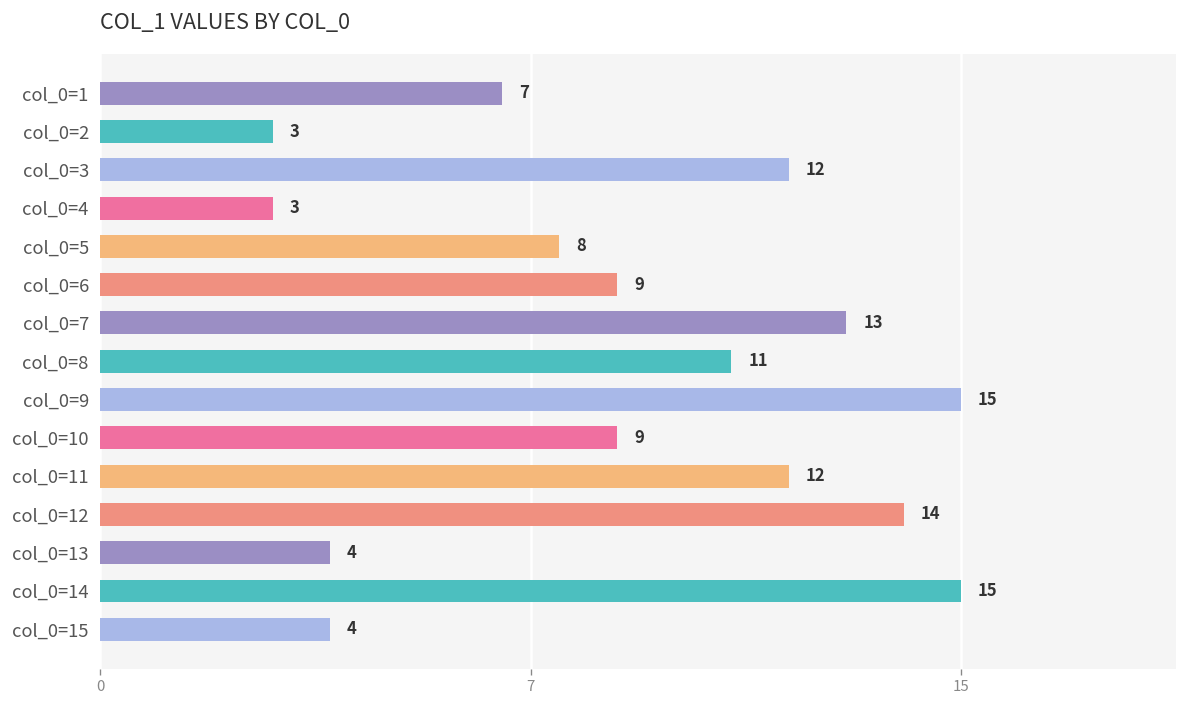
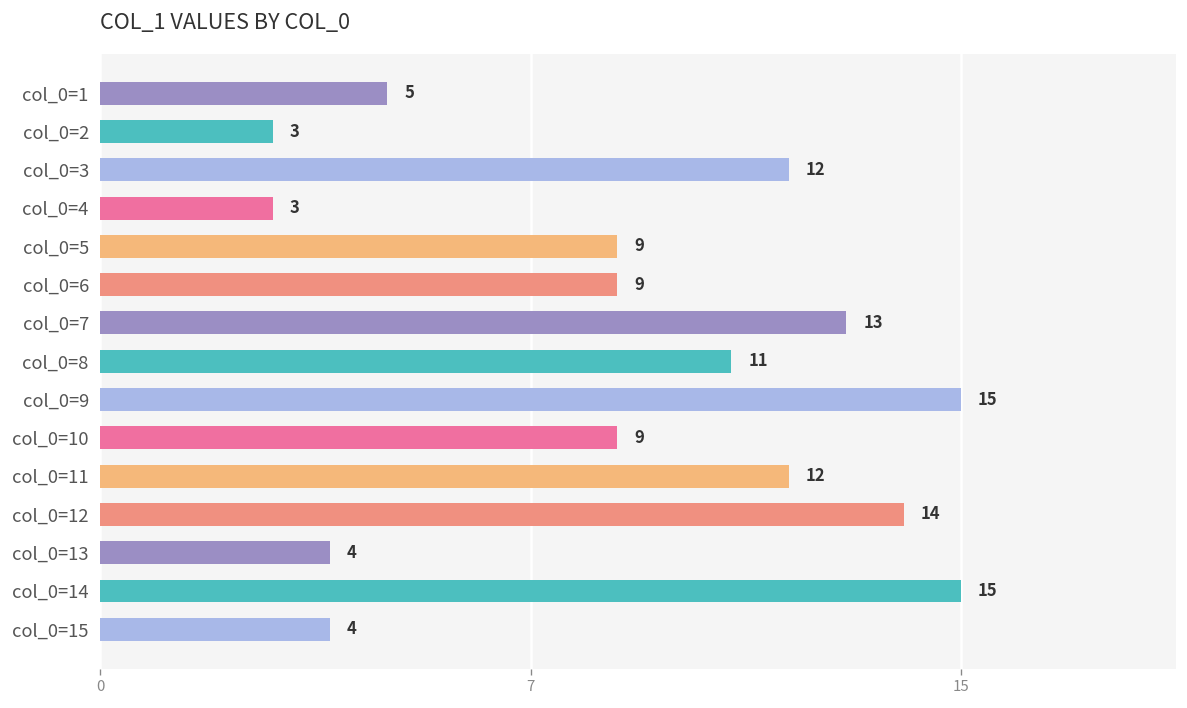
  {
-   "col_0=1": 7,
+   "col_0=1": 5,
    "col_0=2": 3,
    "col_0=3": 12,
    "col_0=4": 3,
-   "col_0=5": 8,
+   "col_0=5": 9,
    "col_0=6": 9,
    "col_0=7": 13,
    "col_0=8": 11,
    "col_0=9": 15,
    "col_0=10": 9,
    "col_0=11": 12,
    "col_0=12": 14,
    "col_0=13": 4,
    "col_0=14": 15,
    "col_0=15": 4
  }
